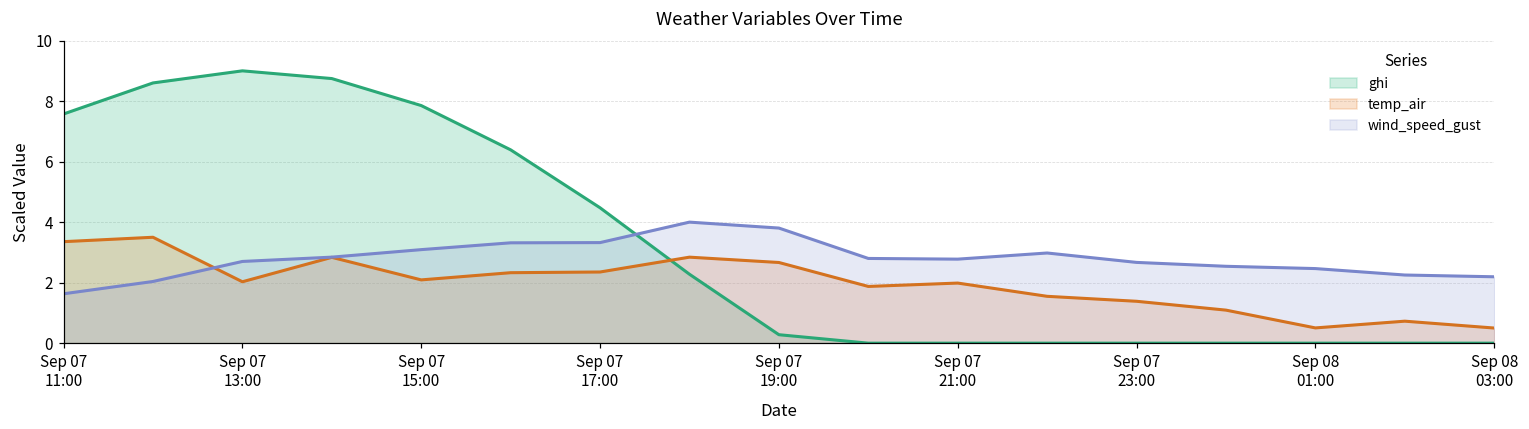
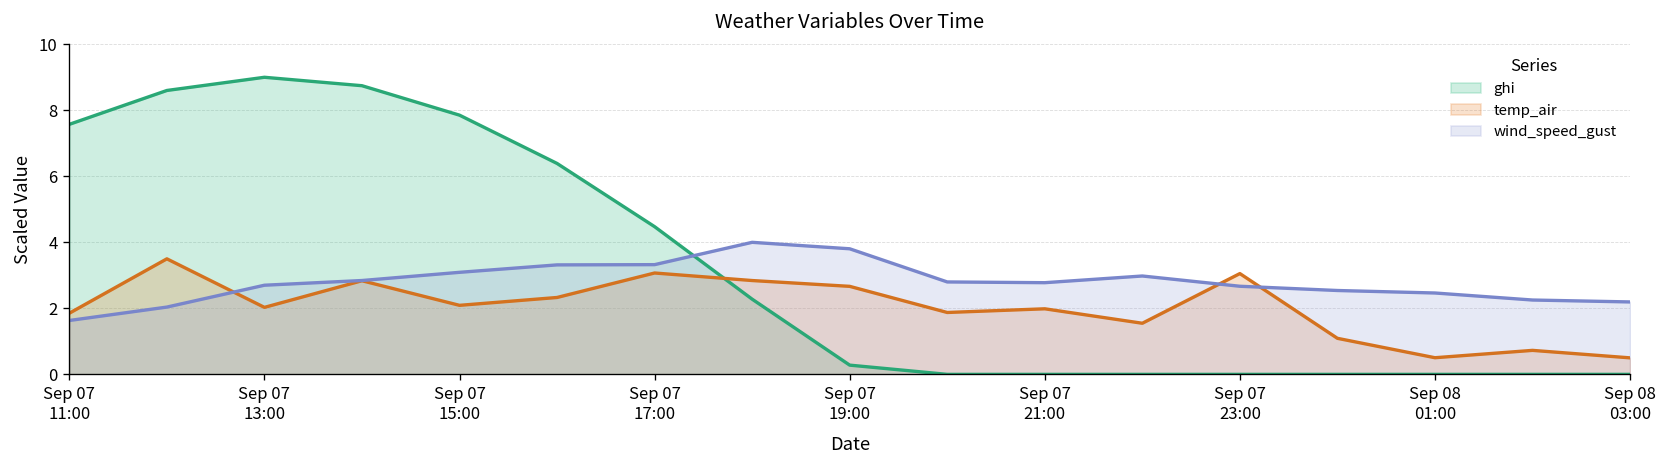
  {
    "temp_air": {
-     "Sep 07 11:00": 3.4,
+     "Sep 07 11:00": 1.9,
      "Sep 07 13:00": 2.0,
      "Sep 07 15:00": 2.1,
-     "Sep 07 17:00": 2.4,
+     "Sep 07 17:00": 3.1,
      "Sep 07 19:00": 2.7,
      "Sep 07 21:00": 2.0,
-     "Sep 07 23:00": 1.4,
+     "Sep 07 23:00": 3.1,
      "Sep 08 01:00": 0.5,
      "Sep 08 03:00": 0.5
    }
  }
